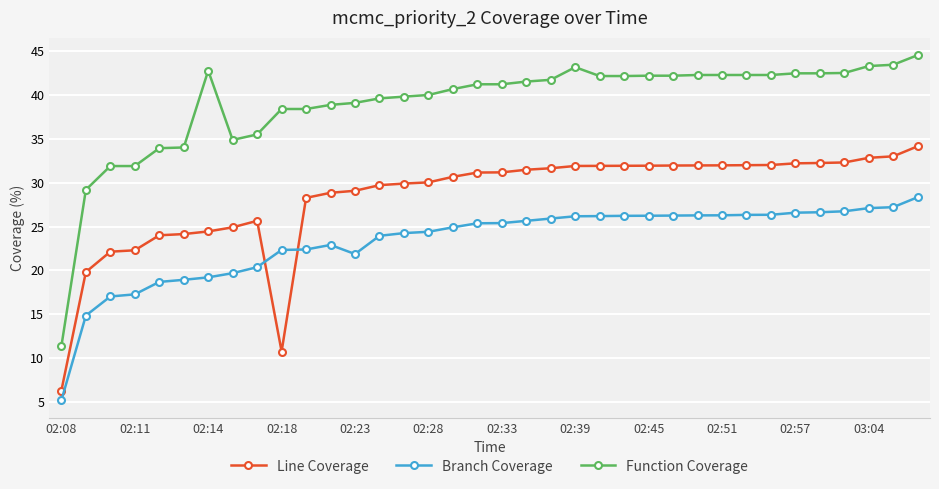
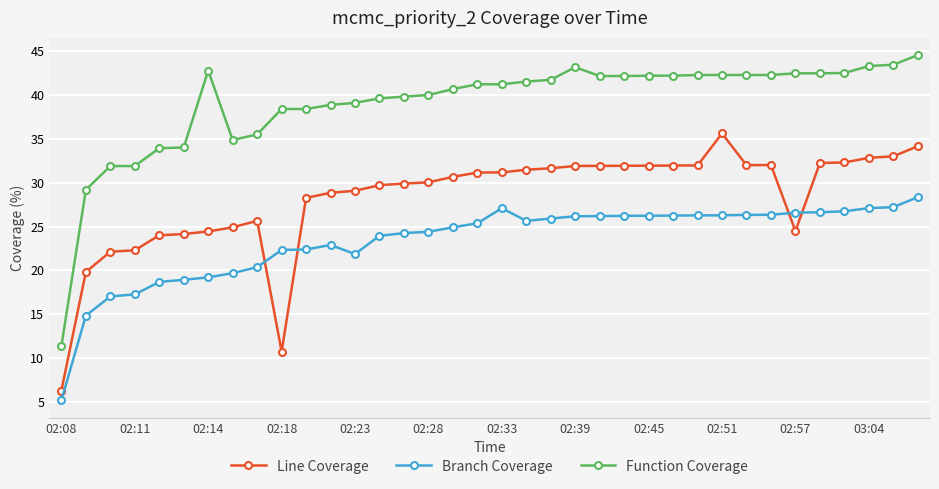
  {
    "Line Coverage": {
      "02:08": 6,
      "02:11": 22,
      "02:14": 24,
      "02:18": 11,
      "02:23": 29,
      "02:28": 30,
      "02:33": 31,
      "02:39": 32,
      "02:45": 32,
-     "02:51": 32,
-     "02:57": 32,
+     "02:51": 36,
+     "02:57": 25,
      "03:04": 33
    },
    "Branch Coverage": {
      "02:08": 5,
      "02:11": 17,
      "02:14": 19,
      "02:18": 22,
      "02:23": 22,
      "02:28": 24,
-     "02:33": 25,
+     "02:33": 27,
      "02:39": 26,
      "02:45": 26,
      "02:51": 26,
      "02:57": 27,
      "03:04": 27
    },
    "Function Coverage": {
      "02:08": 11,
      "02:11": 32,
      "02:14": 43,
      "02:18": 38,
      "02:23": 39,
      "02:28": 40,
      "02:33": 41,
      "02:39": 43,
      "02:45": 42,
      "02:51": 42,
      "02:57": 42,
      "03:04": 43
    }
  }
